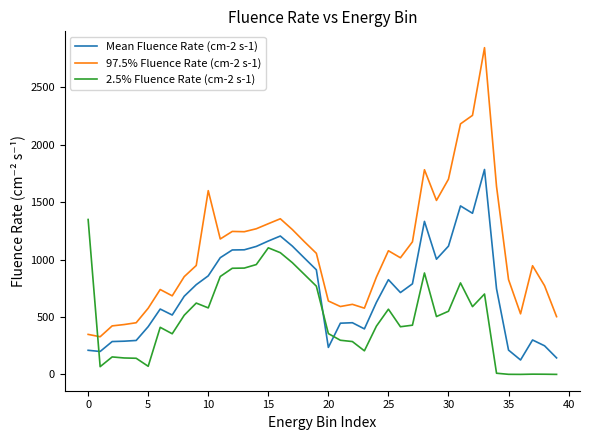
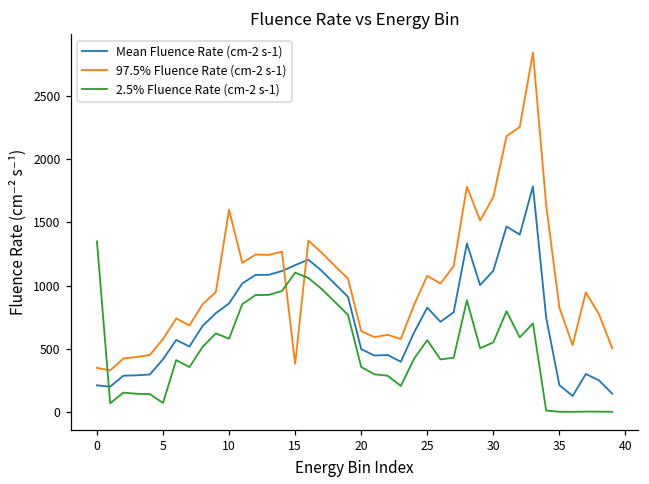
  {
    "Mean Fluence Rate (cm-2 s-1)": {
      "0": 210,
      "5": 420,
      "10": 860,
      "15": 1160,
-     "20": 240,
+     "20": 500,
      "25": 830,
      "30": 1120,
      "35": 210
    },
    "97.5% Fluence Rate (cm-2 s-1)": {
      "0": 350,
      "5": 580,
      "10": 1600,
-     "15": 1310,
+     "15": 380,
      "20": 640,
      "25": 1080,
      "30": 1700,
      "35": 830
    },
    "2.5% Fluence Rate (cm-2 s-1)": {
      "0": 1350,
      "5": 70,
      "10": 580,
      "15": 1100,
      "20": 360,
      "25": 570,
      "30": 550,
      "35": 0
    }
  }
